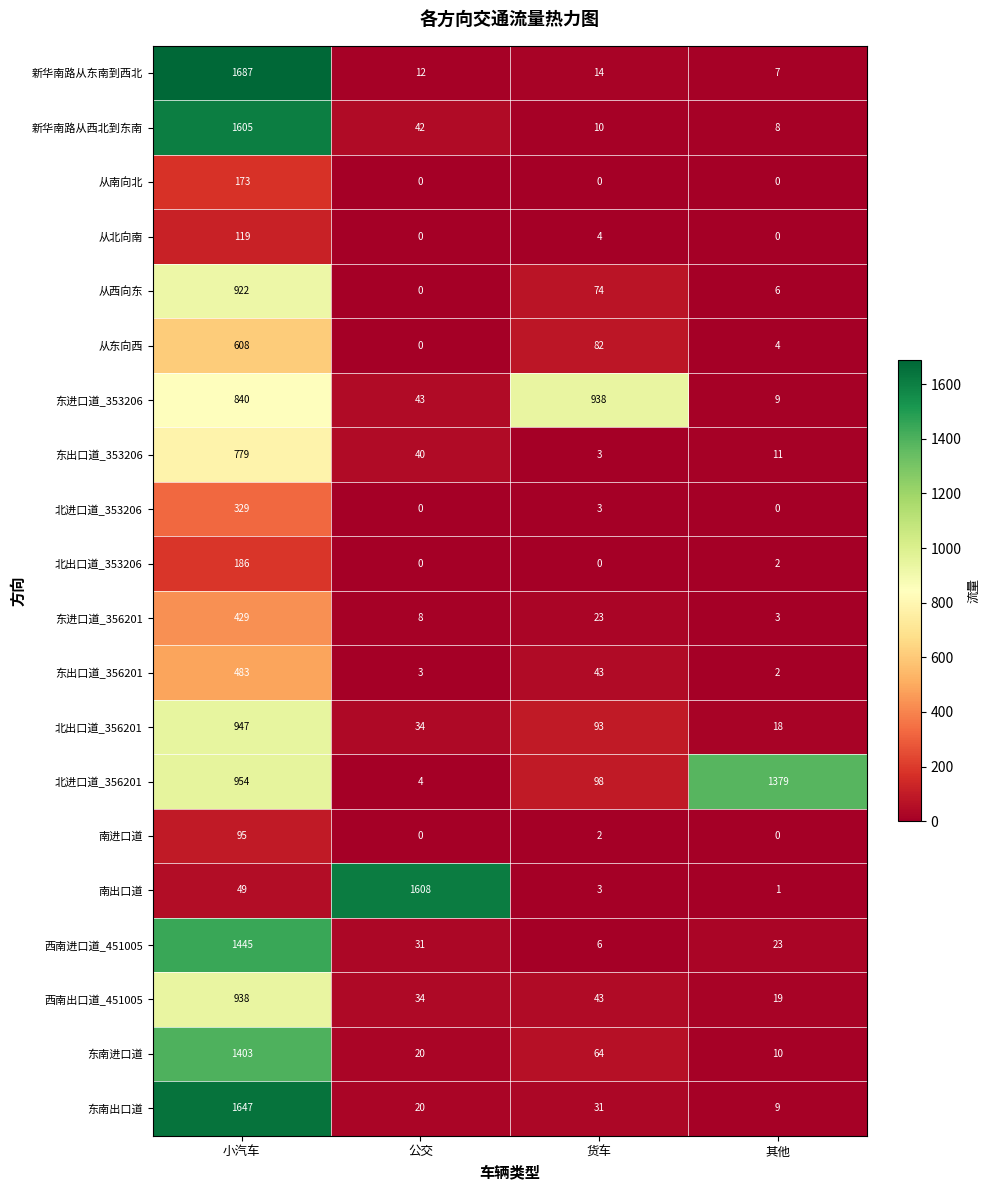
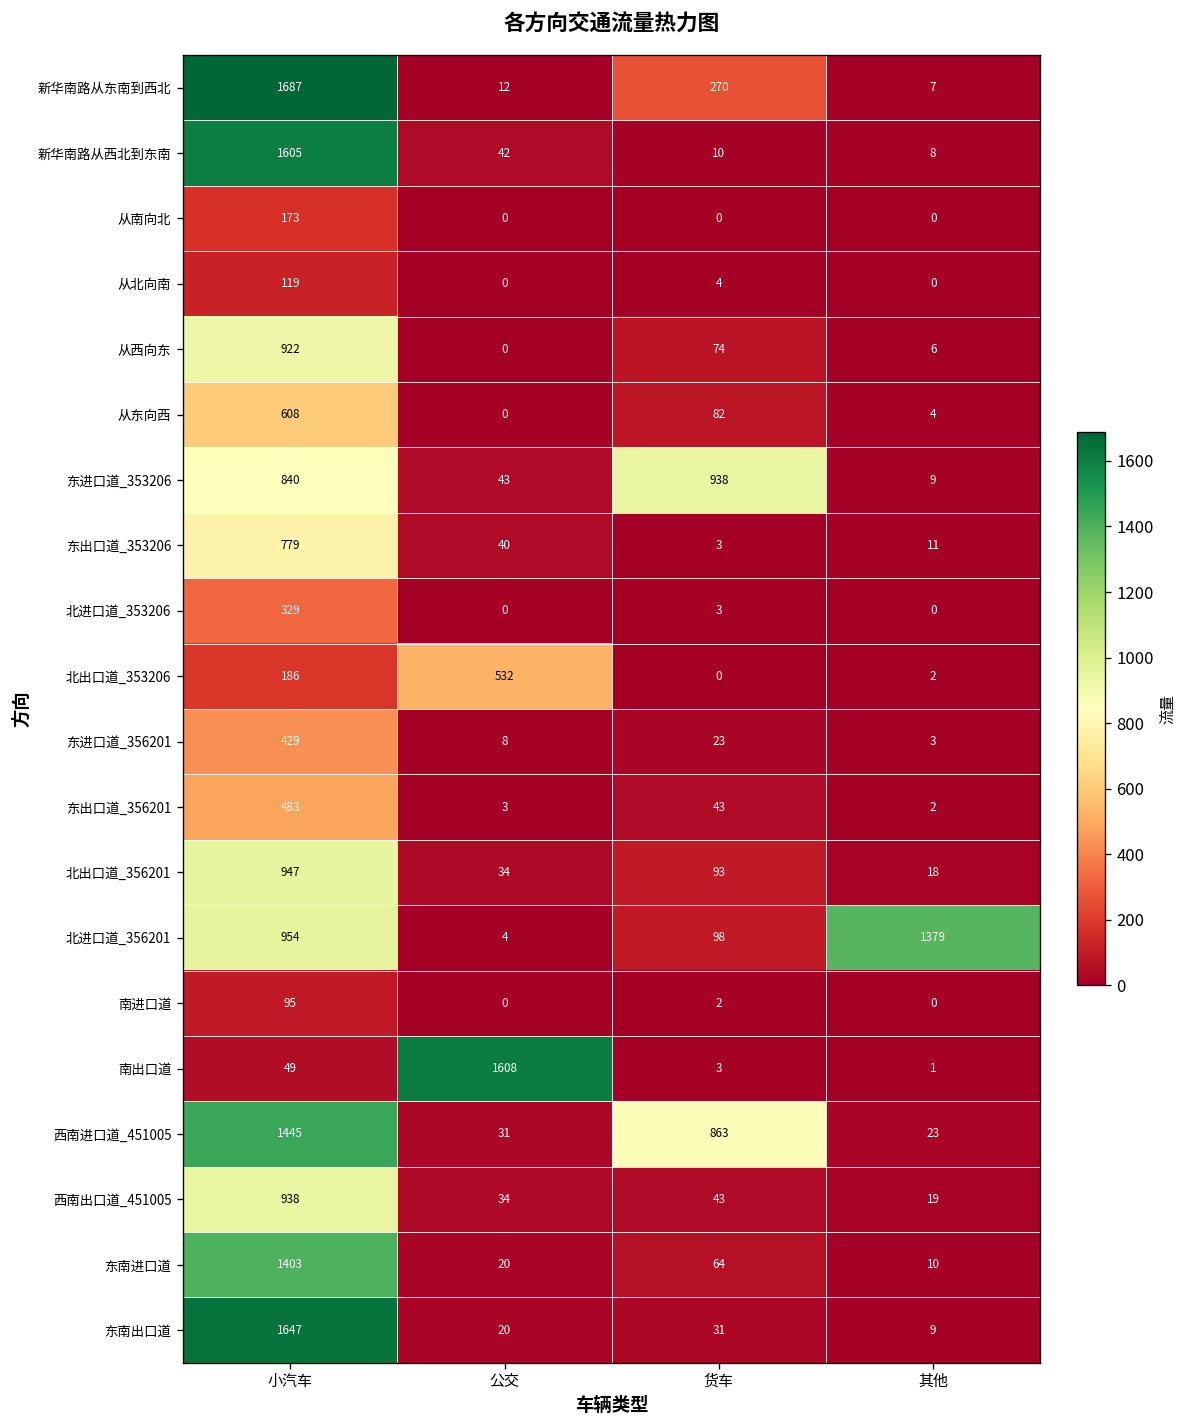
  {
    "新华南路从东南到西北": {
      "小汽车": 1687,
      "公交": 12,
-     "货车": 14,
+     "货车": 270,
      "其他": 7
    },
    "新华南路从西北到东南": {
      "小汽车": 1605,
      "公交": 42,
      "货车": 10,
      "其他": 8
    },
    "从南向北": {
      "小汽车": 173,
      "公交": 0,
      "货车": 0,
      "其他": 0
    },
    "从北向南": {
      "小汽车": 119,
      "公交": 0,
      "货车": 4,
      "其他": 0
    },
    "从西向东": {
      "小汽车": 922,
      "公交": 0,
      "货车": 74,
      "其他": 6
    },
    "从东向西": {
      "小汽车": 608,
      "公交": 0,
      "货车": 82,
      "其他": 4
    },
    "东进口道_353206": {
      "小汽车": 840,
      "公交": 43,
      "货车": 938,
      "其他": 9
    },
    "东出口道_353206": {
      "小汽车": 779,
      "公交": 40,
      "货车": 3,
      "其他": 11
    },
    "北进口道_353206": {
      "小汽车": 329,
      "公交": 0,
      "货车": 3,
      "其他": 0
    },
    "北出口道_353206": {
      "小汽车": 186,
-     "公交": 0,
+     "公交": 532,
      "货车": 0,
      "其他": 2
    },
    "东进口道_356201": {
      "小汽车": 429,
      "公交": 8,
      "货车": 23,
      "其他": 3
    },
    "东出口道_356201": {
      "小汽车": 483,
      "公交": 3,
      "货车": 43,
      "其他": 2
    },
    "北出口道_356201": {
      "小汽车": 947,
      "公交": 34,
      "货车": 93,
      "其他": 18
    },
    "北进口道_356201": {
      "小汽车": 954,
      "公交": 4,
      "货车": 98,
      "其他": 1379
    },
    "南进口道": {
      "小汽车": 95,
      "公交": 0,
      "货车": 2,
      "其他": 0
    },
    "南出口道": {
      "小汽车": 49,
      "公交": 1608,
      "货车": 3,
      "其他": 1
    },
    "西南进口道_451005": {
      "小汽车": 1445,
      "公交": 31,
-     "货车": 6,
+     "货车": 863,
      "其他": 23
    },
    "西南出口道_451005": {
      "小汽车": 938,
      "公交": 34,
      "货车": 43,
      "其他": 19
    },
    "东南进口道": {
      "小汽车": 1403,
      "公交": 20,
      "货车": 64,
      "其他": 10
    },
    "东南出口道": {
      "小汽车": 1647,
      "公交": 20,
      "货车": 31,
      "其他": 9
    }
  }
